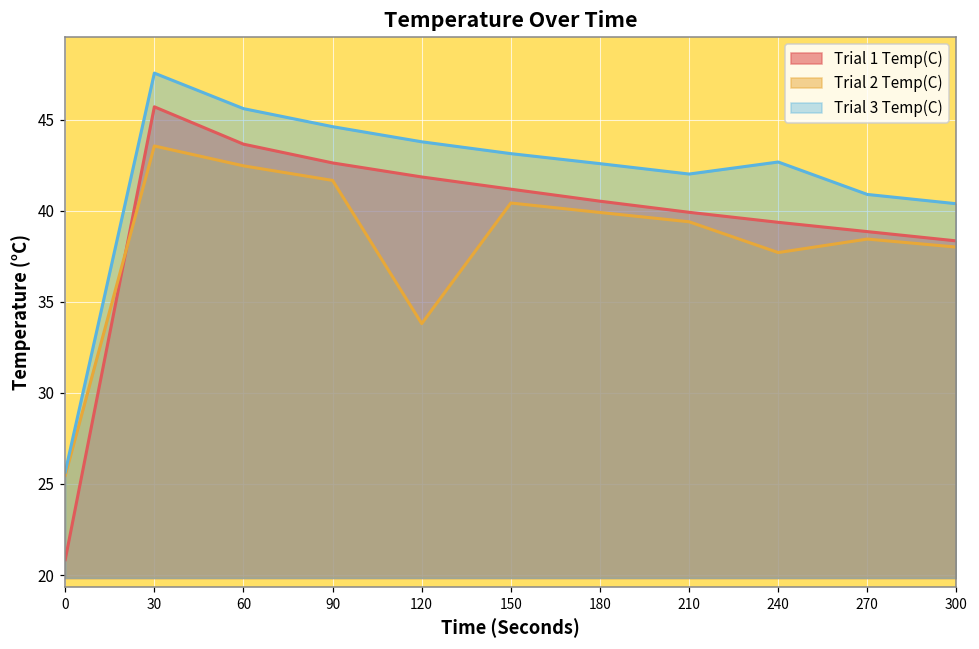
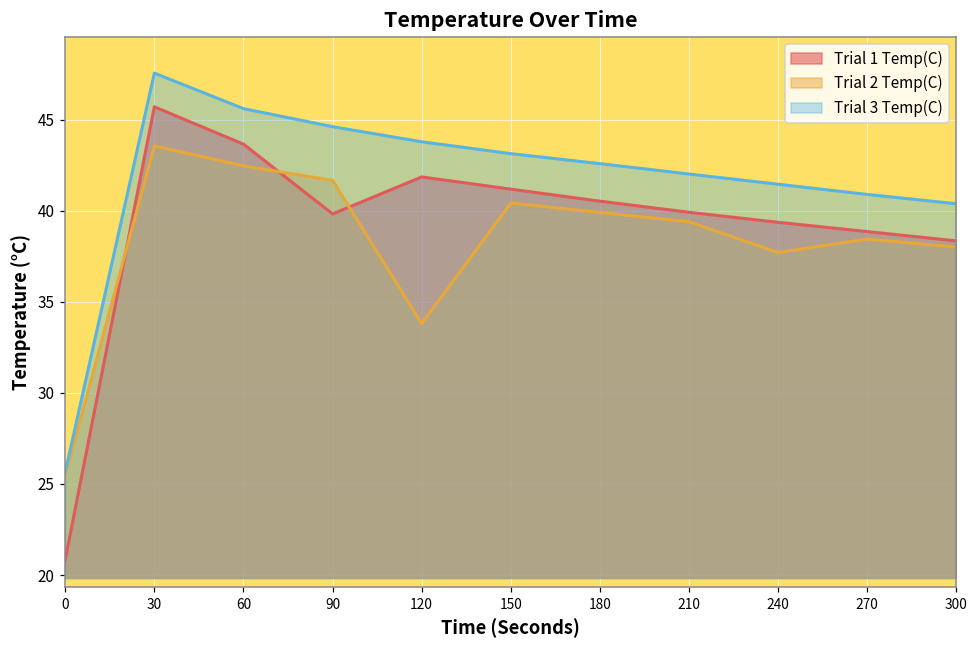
  {
    "Trial 1 Temp(C)": {
      "0": 20.8,
      "30": 45.7,
      "60": 43.7,
-     "90": 42.6,
+     "90": 39.8,
      "120": 41.9,
      "150": 41.2,
      "180": 40.5,
      "210": 39.9,
      "240": 39.4,
      "270": 38.9,
      "300": 38.3
    },
    "Trial 2 Temp(C)": {
      "0": 25.5,
      "30": 43.6,
      "60": 42.5,
      "90": 41.7,
      "120": 33.8,
      "150": 40.4,
      "180": 39.9,
      "210": 39.4,
      "240": 37.7,
      "270": 38.4,
      "300": 38.0
    },
    "Trial 3 Temp(C)": {
      "0": 25.7,
      "30": 47.6,
      "60": 45.6,
      "90": 44.6,
      "120": 43.8,
      "150": 43.1,
      "180": 42.6,
      "210": 42.0,
-     "240": 42.7,
+     "240": 41.5,
      "270": 40.9,
      "300": 40.4
    }
  }
